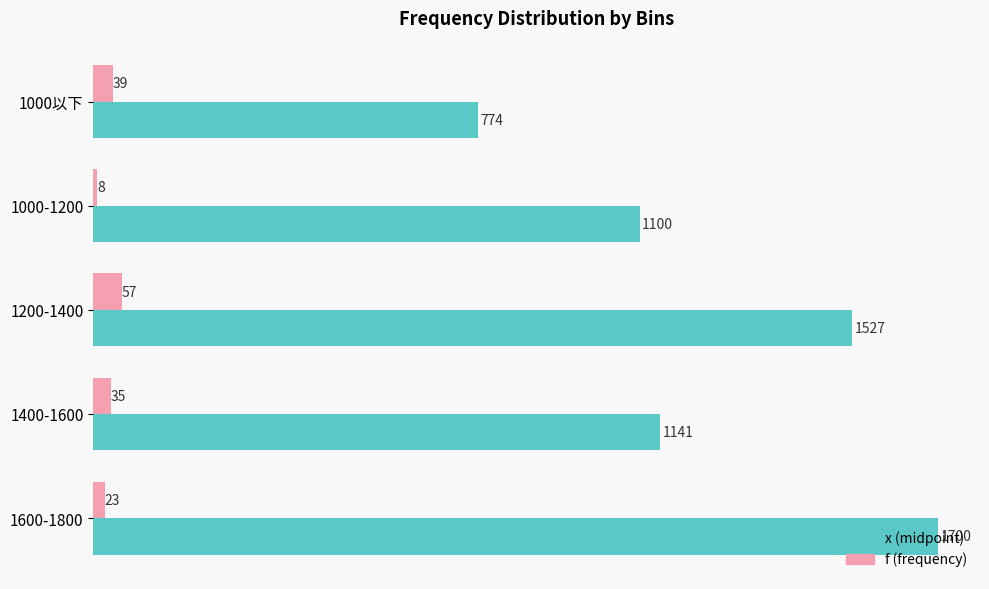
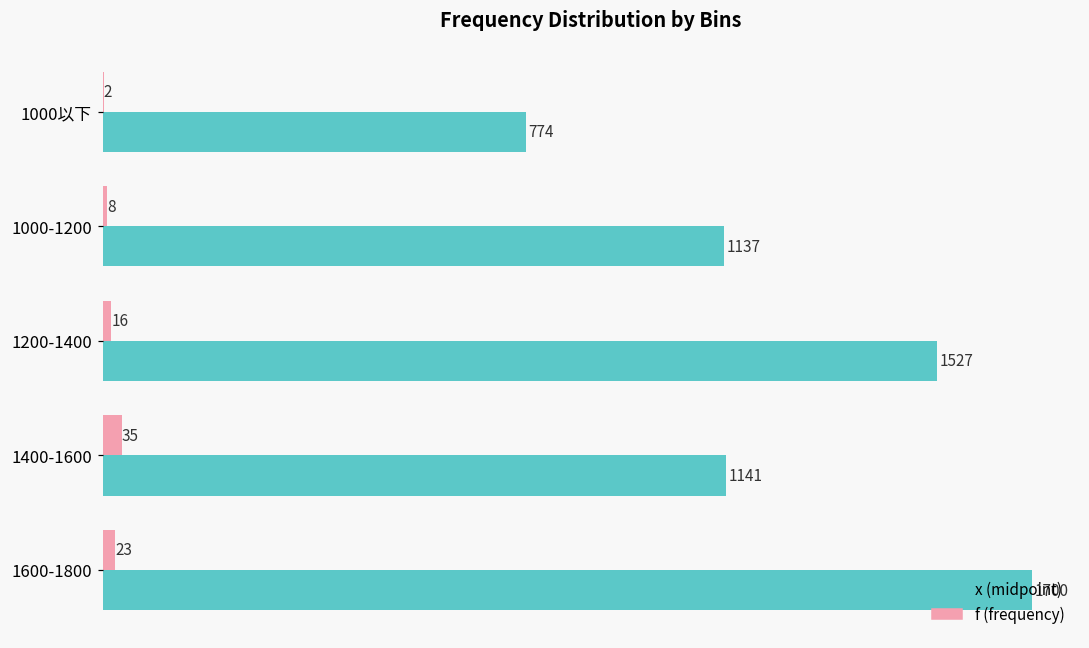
  {
    "x (midpoint)": {
      "1000以下": 774,
-     "1000-1200": 1100,
+     "1000-1200": 1137,
      "1200-1400": 1527,
      "1400-1600": 1141,
      "1600-1800": 1700
    },
    "f (frequency)": {
-     "1000以下": 39,
+     "1000以下": 2,
      "1000-1200": 8,
-     "1200-1400": 57,
+     "1200-1400": 16,
      "1400-1600": 35,
      "1600-1800": 23
    }
  }
